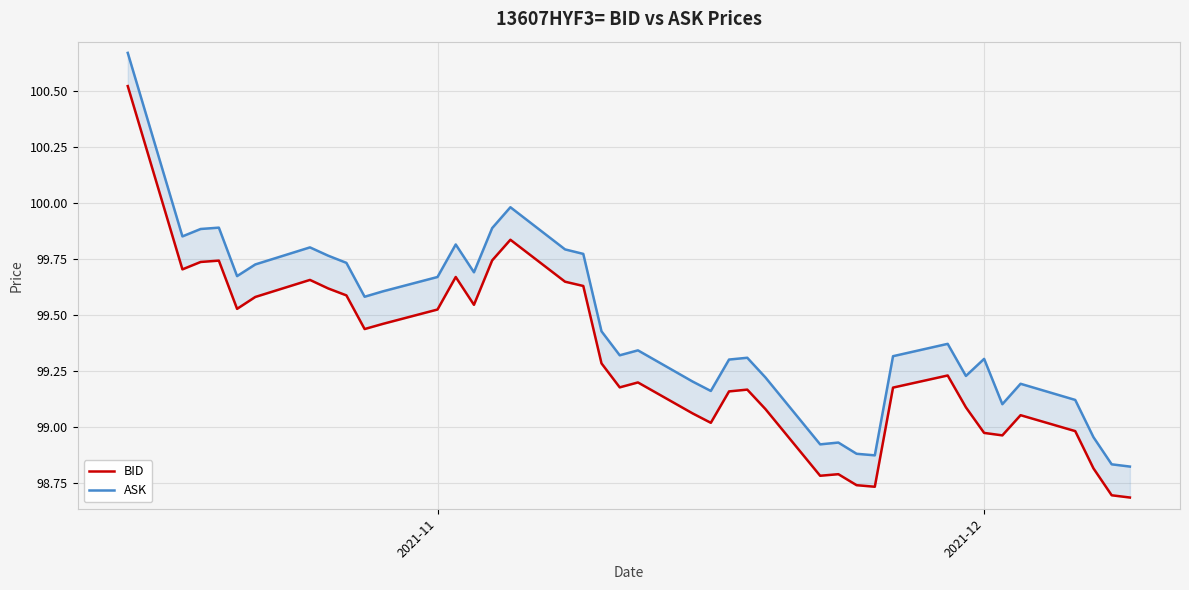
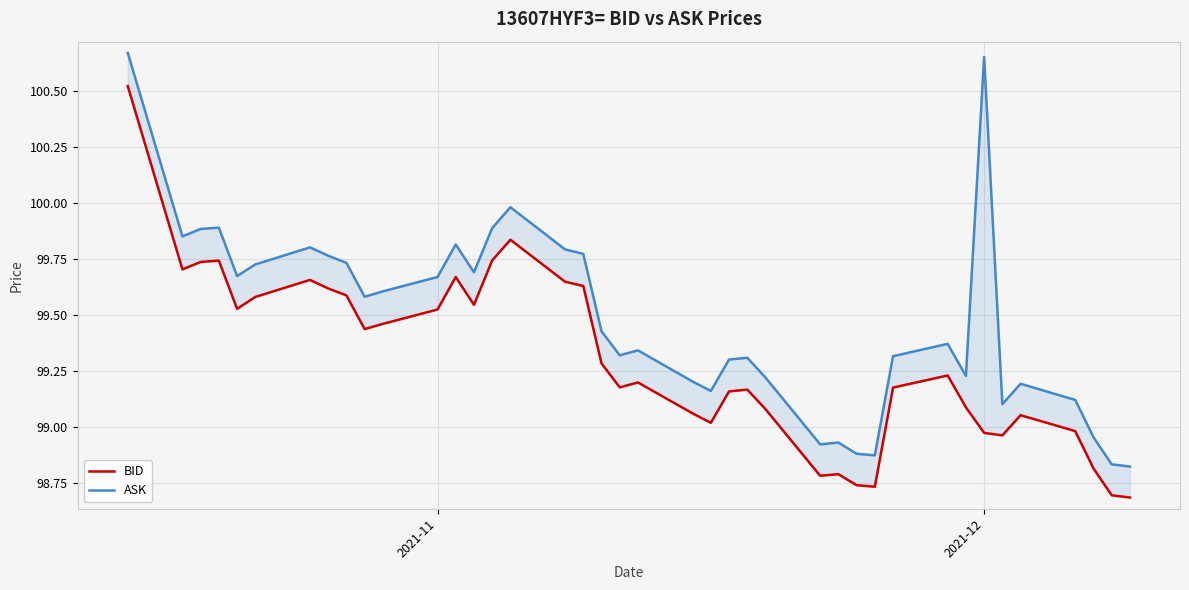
  {
    "BID": {
      "2021-11": 99.52,
      "2021-12": 98.97
    },
    "ASK": {
      "2021-11": 99.67,
-     "2021-12": 99.30
+     "2021-12": 100.65
    }
  }
